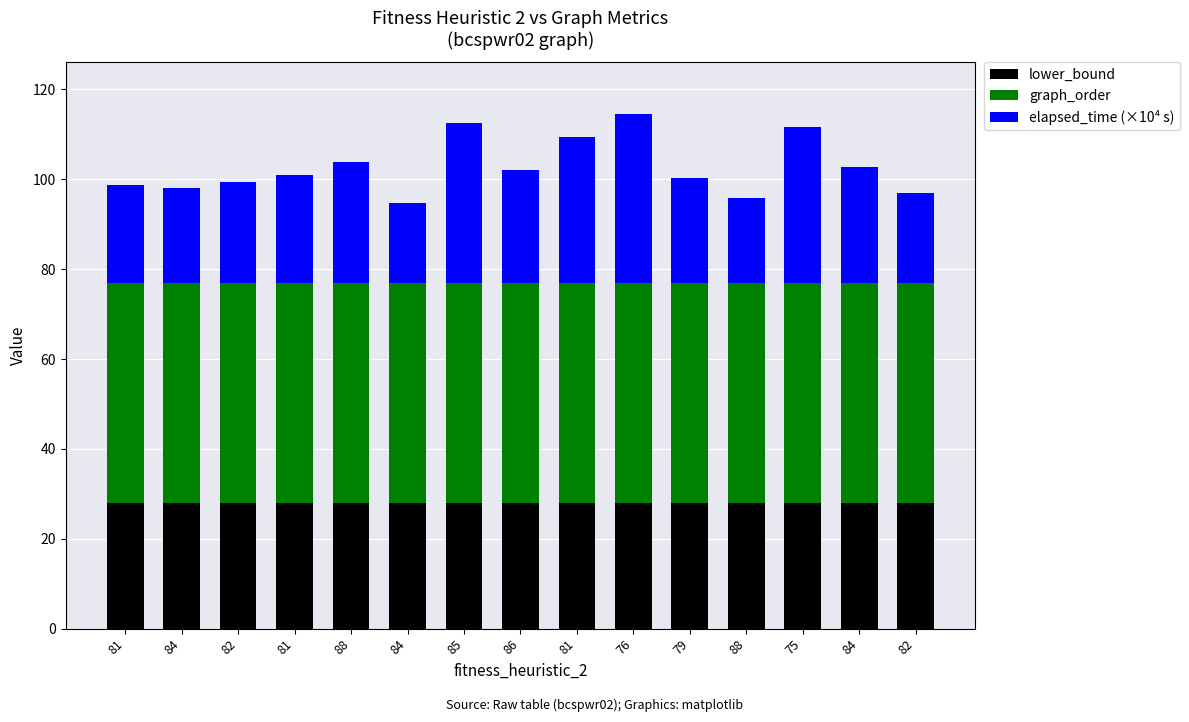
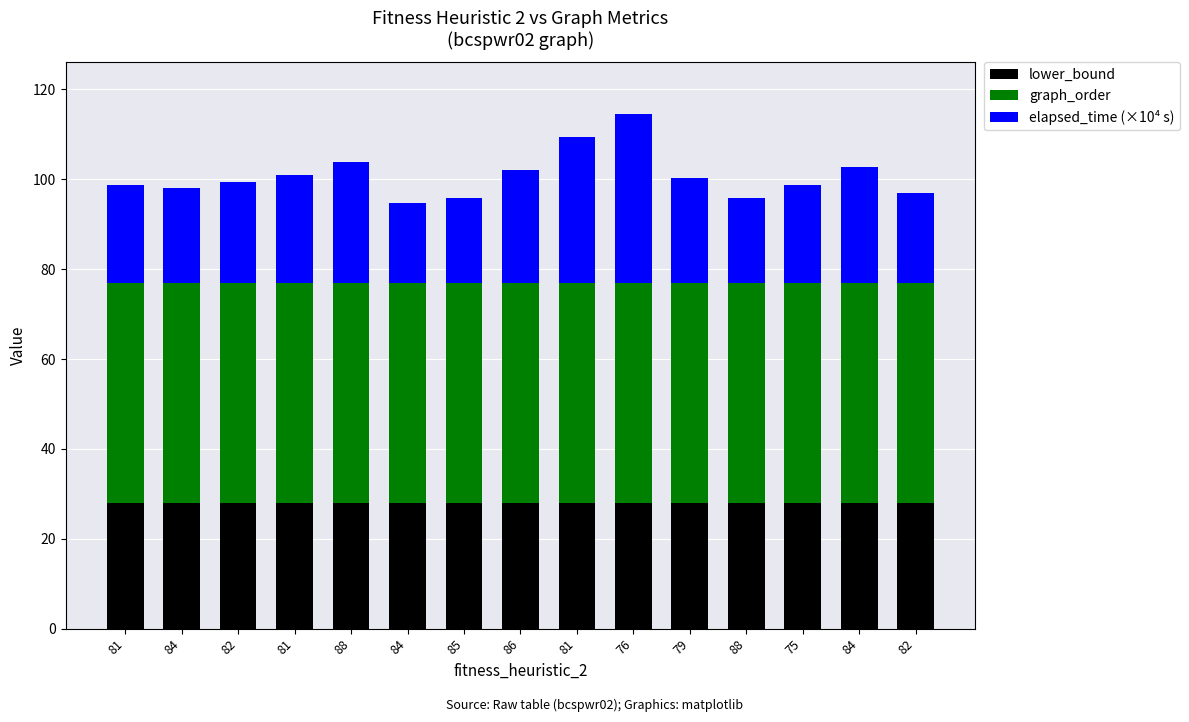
  {
    "lower_bound": {
      "85": 28,
      "86": 28,
      "76": 28,
      "79": 28,
      "75": 28
    },
    "graph_order": {
      "85": 49,
      "86": 49,
      "76": 49,
      "79": 49,
      "75": 49
    },
    "elapsed_time (×10⁴ s)": {
-     "85": 35,
+     "85": 19,
      "86": 25,
      "76": 38,
      "79": 23,
-     "75": 35
+     "75": 22
    }
  }
